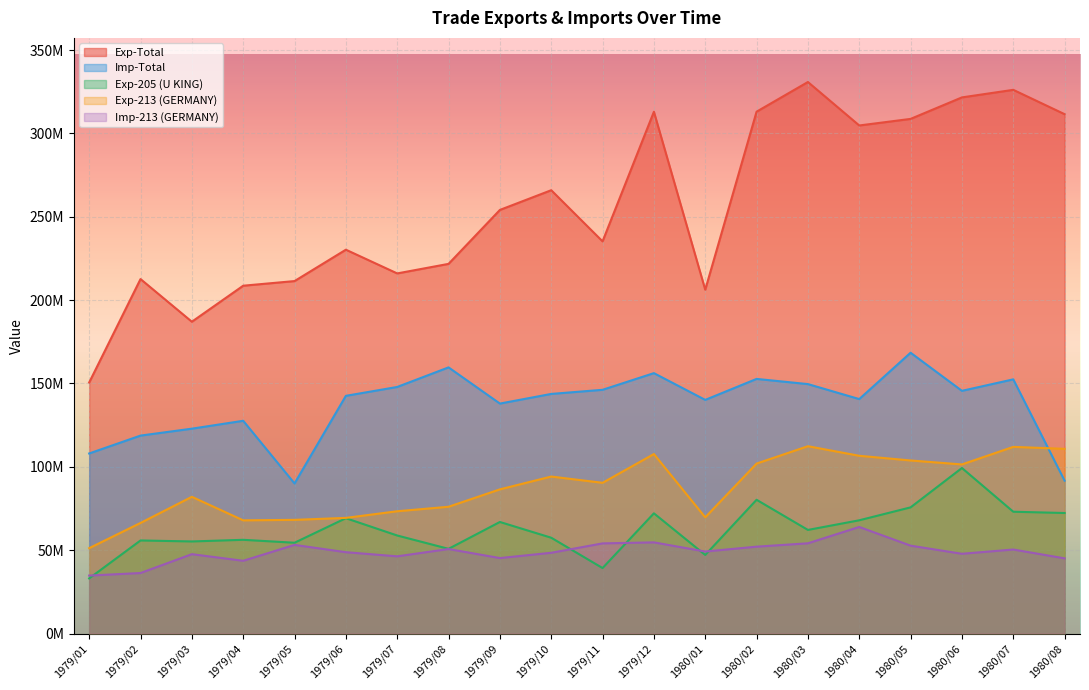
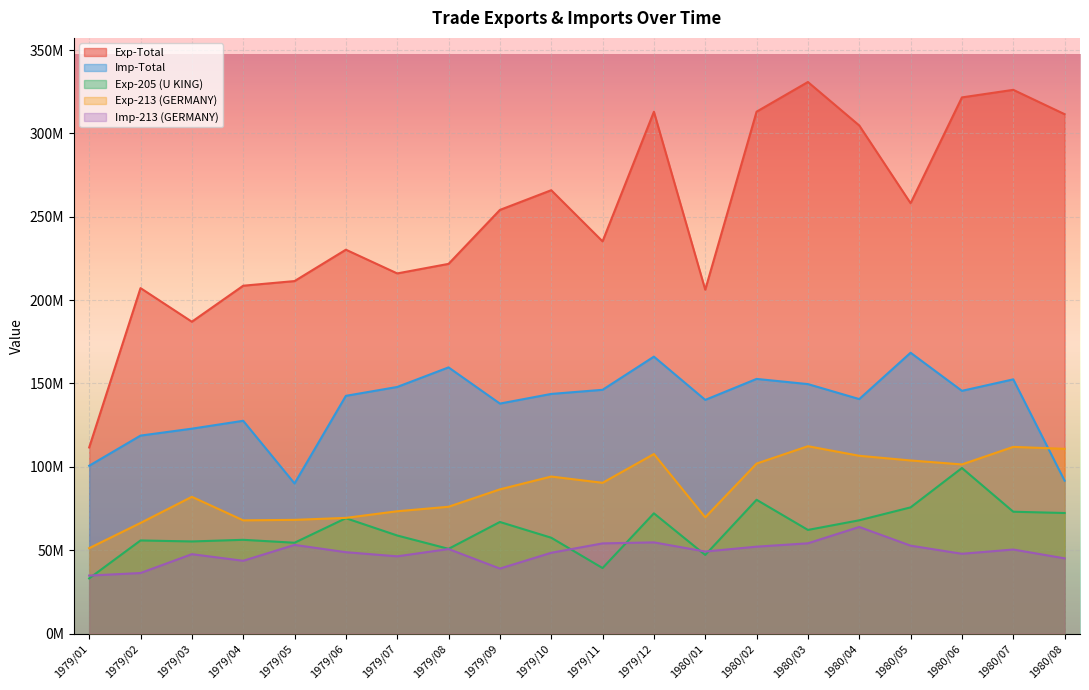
  {
    "Exp-Total": {
-     "1979/01": 151000000,
-     "1979/02": 213000000,
+     "1979/01": 112000000,
+     "1979/02": 207000000,
      "1979/03": 187000000,
      "1979/04": 209000000,
      "1979/05": 211000000,
      "1979/06": 230000000,
      "1979/07": 216000000,
      "1979/08": 222000000,
      "1979/09": 254000000,
      "1979/10": 266000000,
      "1979/11": 235000000,
      "1979/12": 313000000,
      "1980/01": 206000000,
      "1980/02": 313000000,
      "1980/03": 331000000,
      "1980/04": 305000000,
-     "1980/05": 309000000,
+     "1980/05": 258000000,
      "1980/06": 322000000,
      "1980/07": 326000000,
      "1980/08": 312000000
    },
    "Imp-Total": {
-     "1979/01": 108000000,
+     "1979/01": 101000000,
      "1979/02": 119000000,
      "1979/03": 123000000,
      "1979/04": 128000000,
      "1979/05": 90000000,
      "1979/06": 143000000,
      "1979/07": 148000000,
      "1979/08": 160000000,
      "1979/09": 138000000,
      "1979/10": 144000000,
      "1979/11": 146000000,
-     "1979/12": 156000000,
+     "1979/12": 166000000,
      "1980/01": 140000000,
      "1980/02": 153000000,
      "1980/03": 150000000,
      "1980/04": 141000000,
      "1980/05": 168000000,
      "1980/06": 146000000,
      "1980/07": 152000000,
      "1980/08": 92000000
    },
    "Exp-205 (U KING)": {
      "1979/01": 33000000,
      "1979/02": 56000000,
      "1979/03": 55000000,
      "1979/04": 56000000,
      "1979/07": 59000000,
      "1979/09": 67000000,
      "1979/10": 57000000,
      "1979/11": 39000000,
      "1979/12": 72000000,
      "1980/01": 47000000,
      "1980/02": 80000000,
      "1980/03": 62000000,
      "1980/04": 68000000,
      "1980/05": 76000000,
      "1980/06": 99000000,
      "1980/07": 73000000,
      "1980/08": 72000000
    },
    "Exp-213 (GERMANY)": {
      "1979/01": 51000000,
      "1979/02": 66000000,
      "1979/03": 82000000,
      "1979/04": 68000000,
      "1979/05": 68000000,
      "1979/07": 73000000,
      "1979/08": 76000000,
      "1979/09": 86000000,
      "1979/10": 94000000,
      "1979/11": 90000000,
      "1979/12": 108000000,
      "1980/01": 70000000,
      "1980/02": 102000000,
      "1980/03": 112000000,
      "1980/04": 107000000,
      "1980/05": 104000000,
      "1980/06": 101000000,
      "1980/07": 112000000,
      "1980/08": 111000000
    },
    "Imp-213 (GERMANY)": {
      "1979/01": 35000000,
      "1979/02": 36000000,
      "1979/03": 48000000,
      "1979/04": 44000000,
      "1979/06": 49000000,
      "1979/07": 46000000,
-     "1979/09": 45000000,
+     "1979/09": 39000000,
      "1979/10": 48000000,
      "1979/11": 54000000,
      "1979/12": 55000000,
      "1980/01": 49000000,
      "1980/02": 52000000,
      "1980/03": 54000000,
      "1980/04": 64000000,
      "1980/05": 53000000,
      "1980/06": 48000000,
      "1980/07": 50000000,
      "1980/08": 45000000
    }
  }
